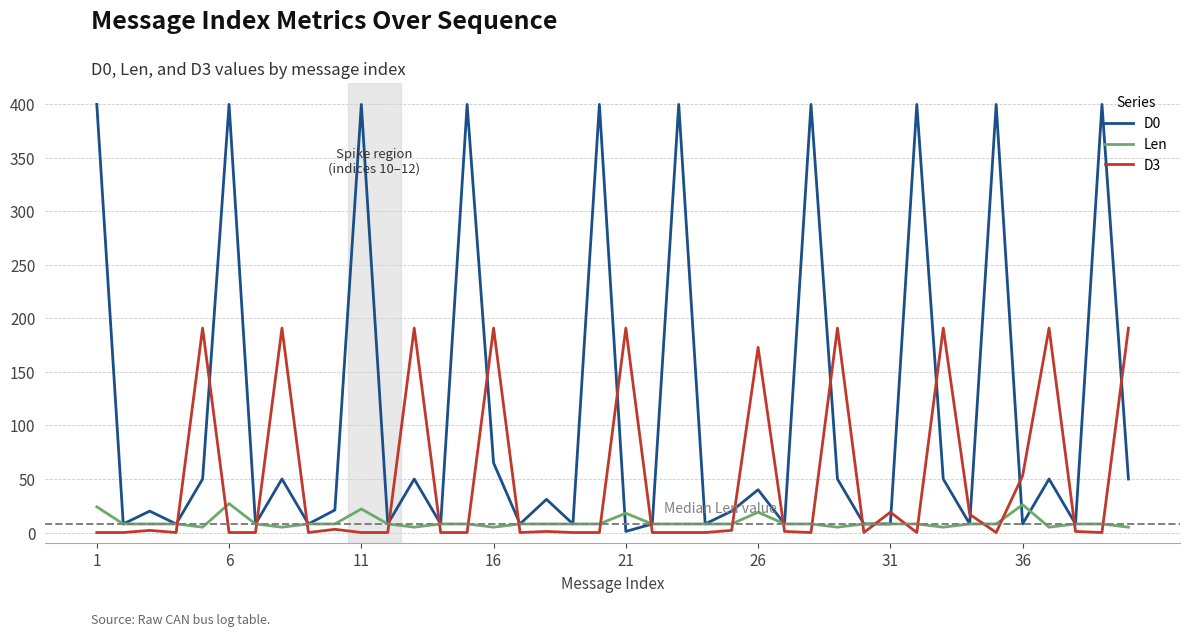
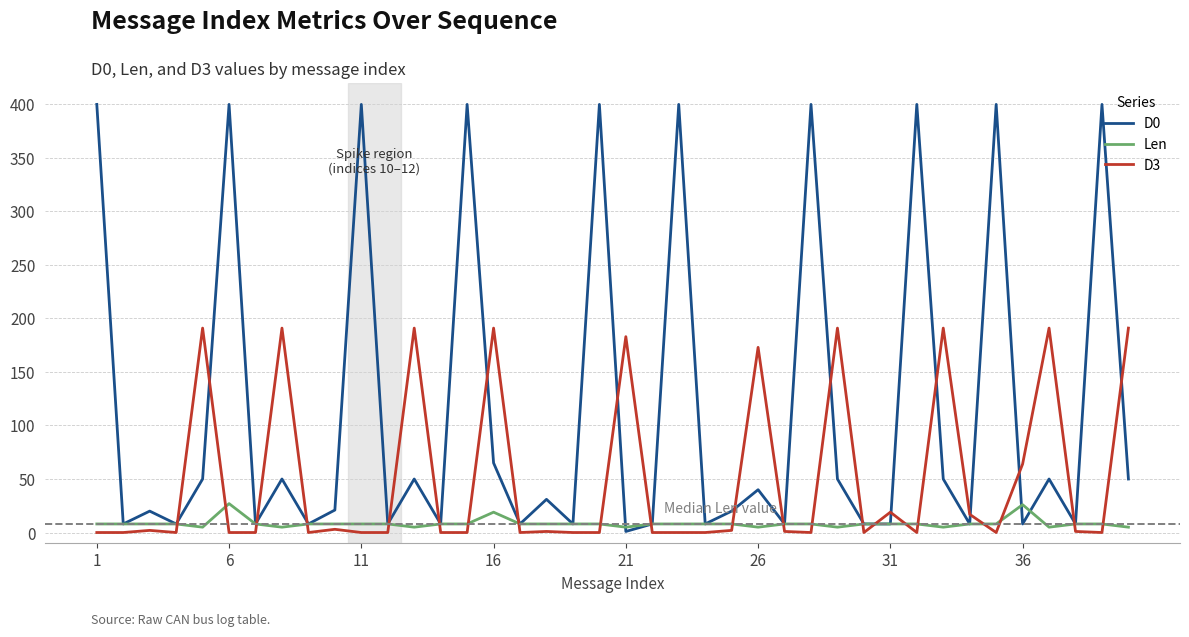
  {
    "D0": {
      "1": 400,
      "6": 400,
      "11": 400,
      "16": 65,
      "21": 1,
      "26": 40,
      "36": 8
    },
    "Len": {
-     "1": 24,
+     "1": 8,
      "6": 27,
-     "11": 22,
-     "16": 5,
-     "21": 18,
-     "26": 19,
+     "11": 8,
+     "16": 19,
+     "21": 5,
+     "26": 5,
      "36": 26
    },
    "D3": {
      "1": 0,
      "6": 0,
      "11": 0,
      "16": 191,
-     "21": 191,
+     "21": 183,
      "26": 173,
      "31": 19,
-     "36": 53
+     "36": 64
    }
  }
